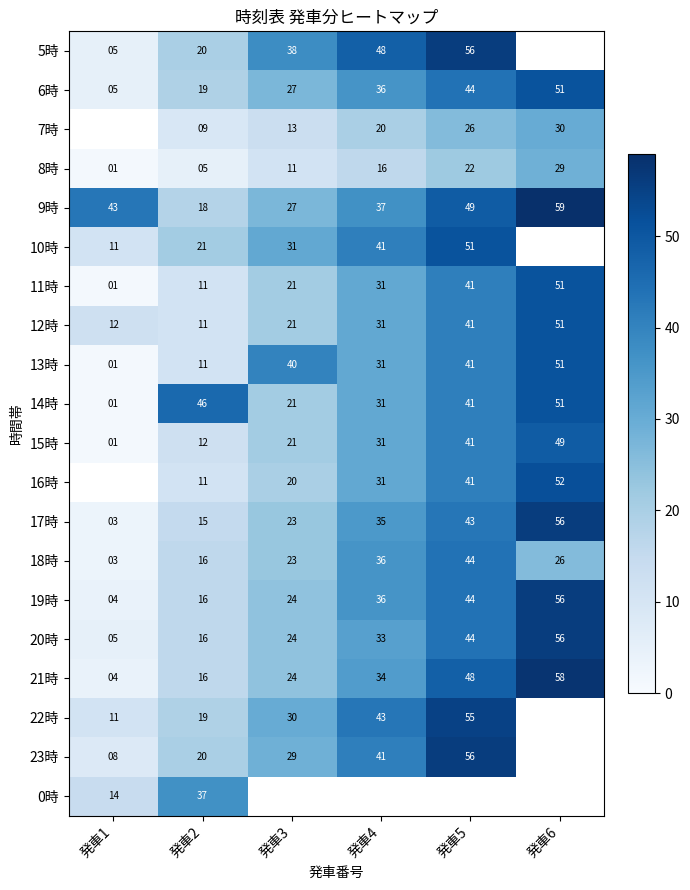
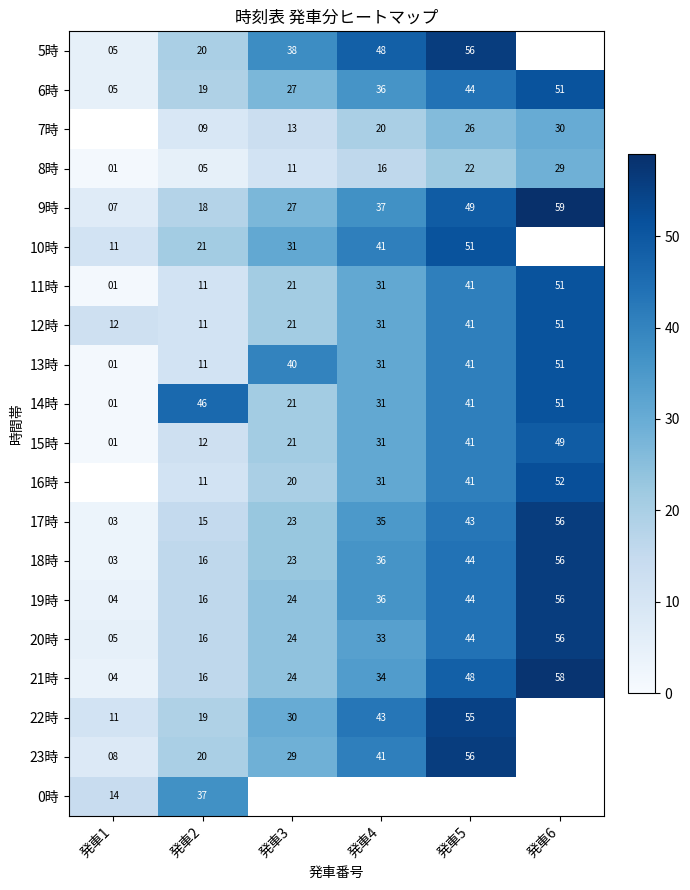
  {
    "5時": {
      "発車1": "05",
      "発車2": "20",
      "発車3": "38",
      "発車4": "48",
      "発車5": "56"
    },
    "6時": {
      "発車1": "05",
      "発車2": "19",
      "発車3": "27",
      "発車4": "36",
      "発車5": "44",
      "発車6": "51"
    },
    "7時": {
      "発車2": "09",
      "発車3": "13",
      "発車4": "20",
      "発車5": "26",
      "発車6": "30"
    },
    "8時": {
      "発車1": "01",
      "発車2": "05",
      "発車3": "11",
      "発車4": "16",
      "発車5": "22",
      "発車6": "29"
    },
    "9時": {
-     "発車1": "43",
+     "発車1": "07",
      "発車2": "18",
      "発車3": "27",
      "発車4": "37",
      "発車5": "49",
      "発車6": "59"
    },
    "10時": {
      "発車1": "11",
      "発車2": "21",
      "発車3": "31",
      "発車4": "41",
      "発車5": "51"
    },
    "11時": {
      "発車1": "01",
      "発車2": "11",
      "発車3": "21",
      "発車4": "31",
      "発車5": "41",
      "発車6": "51"
    },
    "12時": {
      "発車1": "12",
      "発車2": "11",
      "発車3": "21",
      "発車4": "31",
      "発車5": "41",
      "発車6": "51"
    },
    "13時": {
      "発車1": "01",
      "発車2": "11",
      "発車3": "40",
      "発車4": "31",
      "発車5": "41",
      "発車6": "51"
    },
    "14時": {
      "発車1": "01",
      "発車2": "46",
      "発車3": "21",
      "発車4": "31",
      "発車5": "41",
      "発車6": "51"
    },
    "15時": {
      "発車1": "01",
      "発車2": "12",
      "発車3": "21",
      "発車4": "31",
      "発車5": "41",
      "発車6": "49"
    },
    "16時": {
      "発車2": "11",
      "発車3": "20",
      "発車4": "31",
      "発車5": "41",
      "発車6": "52"
    },
    "17時": {
      "発車1": "03",
      "発車2": "15",
      "発車3": "23",
      "発車4": "35",
      "発車5": "43",
      "発車6": "56"
    },
    "18時": {
      "発車1": "03",
      "発車2": "16",
      "発車3": "23",
      "発車4": "36",
      "発車5": "44",
-     "発車6": "26"
+     "発車6": "56"
    },
    "19時": {
      "発車1": "04",
      "発車2": "16",
      "発車3": "24",
      "発車4": "36",
      "発車5": "44",
      "発車6": "56"
    },
    "20時": {
      "発車1": "05",
      "発車2": "16",
      "発車3": "24",
      "発車4": "33",
      "発車5": "44",
      "発車6": "56"
    },
    "21時": {
      "発車1": "04",
      "発車2": "16",
      "発車3": "24",
      "発車4": "34",
      "発車5": "48",
      "発車6": "58"
    },
    "22時": {
      "発車1": "11",
      "発車2": "19",
      "発車3": "30",
      "発車4": "43",
      "発車5": "55"
    },
    "23時": {
      "発車1": "08",
      "発車2": "20",
      "発車3": "29",
      "発車4": "41",
      "発車5": "56"
    },
    "0時": {
      "発車1": "14",
      "発車2": "37"
    }
  }
